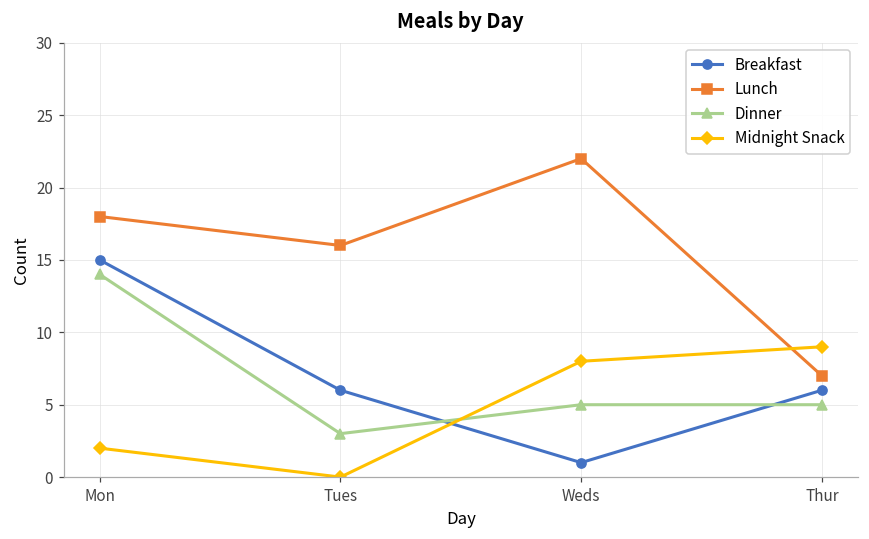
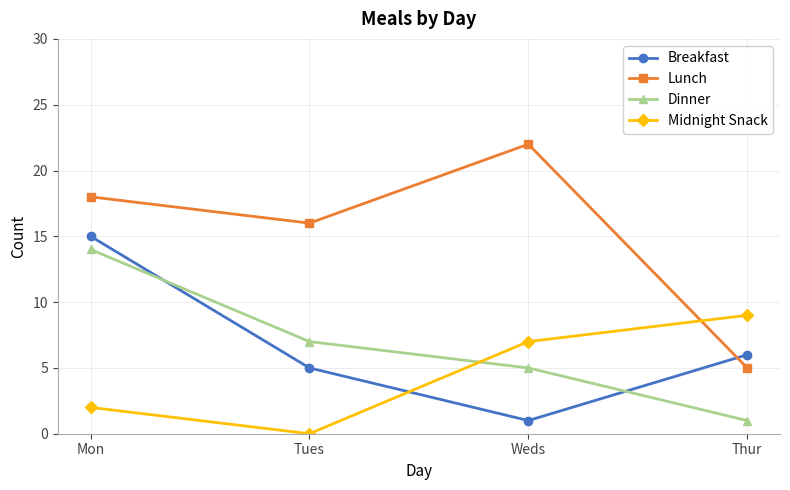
  {
    "Breakfast": {
      "Mon": 15,
-     "Tues": 6,
+     "Tues": 5,
      "Weds": 1,
      "Thur": 6
    },
    "Lunch": {
      "Mon": 18,
      "Tues": 16,
      "Weds": 22,
-     "Thur": 7
+     "Thur": 5
    },
    "Dinner": {
      "Mon": 14,
-     "Tues": 3,
+     "Tues": 7,
      "Weds": 5,
-     "Thur": 5
+     "Thur": 1
    },
    "Midnight Snack": {
      "Mon": 2,
      "Tues": 0,
-     "Weds": 8,
+     "Weds": 7,
      "Thur": 9
    }
  }
